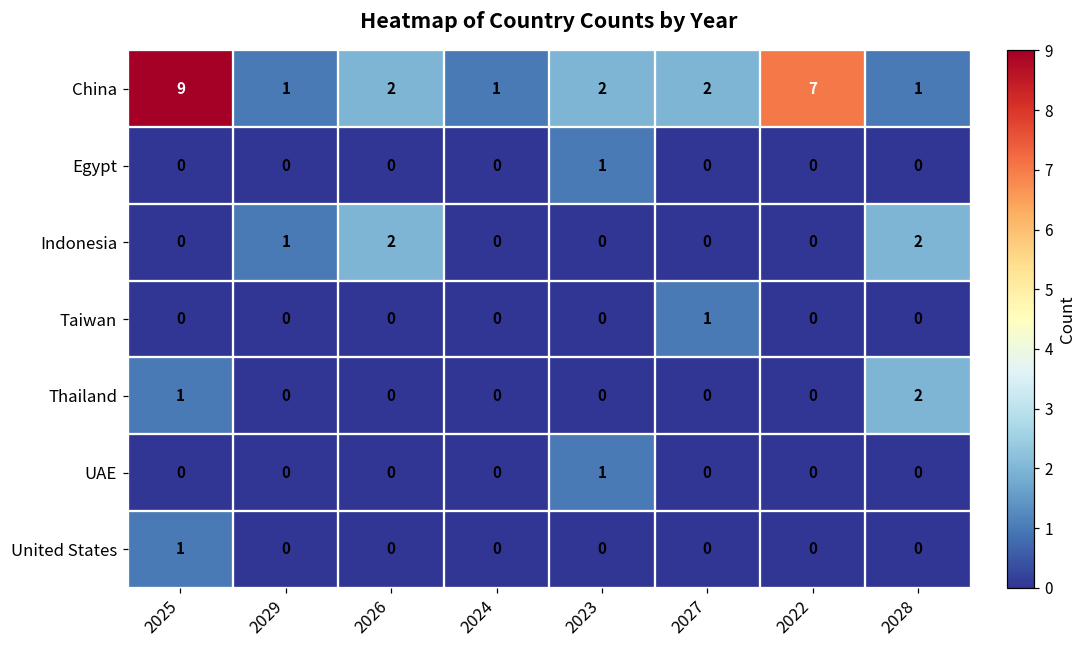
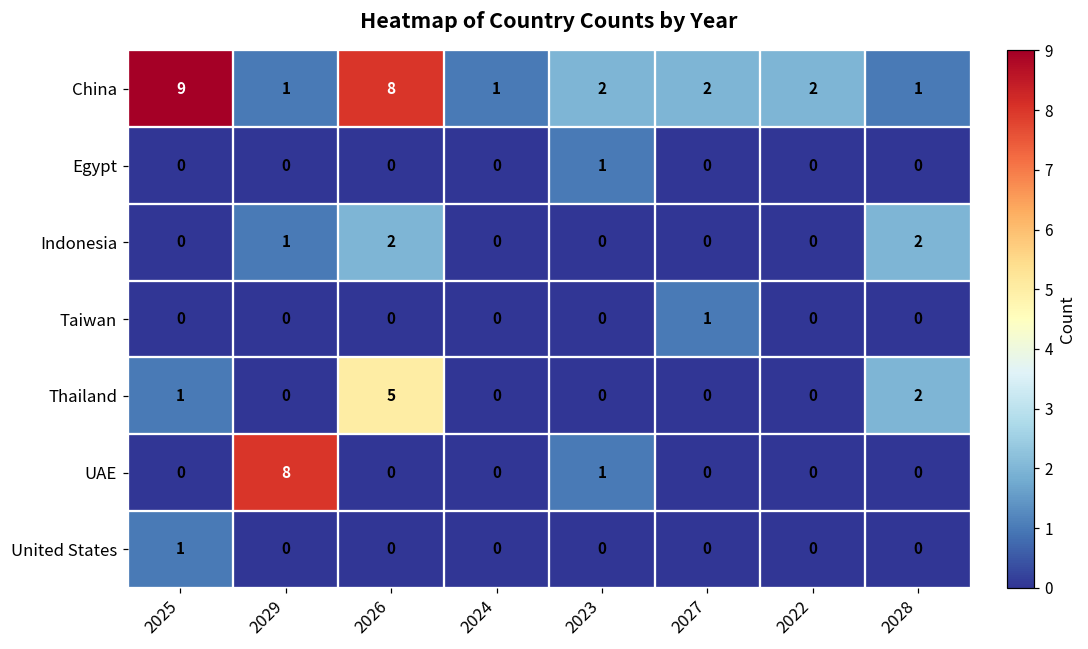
  {
    "China": {
      "2025": 9,
      "2029": 1,
-     "2026": 2,
+     "2026": 8,
      "2024": 1,
      "2023": 2,
      "2027": 2,
-     "2022": 7,
+     "2022": 2,
      "2028": 1
    },
    "Egypt": {
      "2025": 0,
      "2029": 0,
      "2026": 0,
      "2024": 0,
      "2023": 1,
      "2027": 0,
      "2022": 0,
      "2028": 0
    },
    "Indonesia": {
      "2025": 0,
      "2029": 1,
      "2026": 2,
      "2024": 0,
      "2023": 0,
      "2027": 0,
      "2022": 0,
      "2028": 2
    },
    "Taiwan": {
      "2025": 0,
      "2029": 0,
      "2026": 0,
      "2024": 0,
      "2023": 0,
      "2027": 1,
      "2022": 0,
      "2028": 0
    },
    "Thailand": {
      "2025": 1,
      "2029": 0,
-     "2026": 0,
+     "2026": 5,
      "2024": 0,
      "2023": 0,
      "2027": 0,
      "2022": 0,
      "2028": 2
    },
    "UAE": {
      "2025": 0,
-     "2029": 0,
+     "2029": 8,
      "2026": 0,
      "2024": 0,
      "2023": 1,
      "2027": 0,
      "2022": 0,
      "2028": 0
    },
    "United States": {
      "2025": 1,
      "2029": 0,
      "2026": 0,
      "2024": 0,
      "2023": 0,
      "2027": 0,
      "2022": 0,
      "2028": 0
    }
  }
